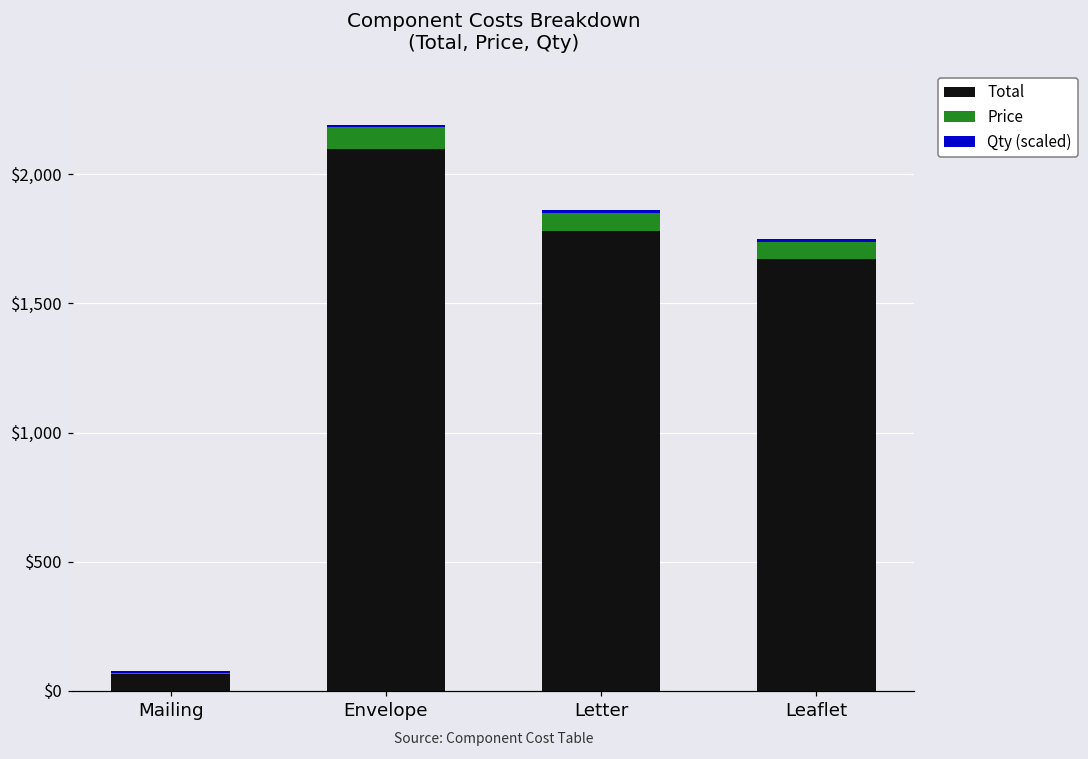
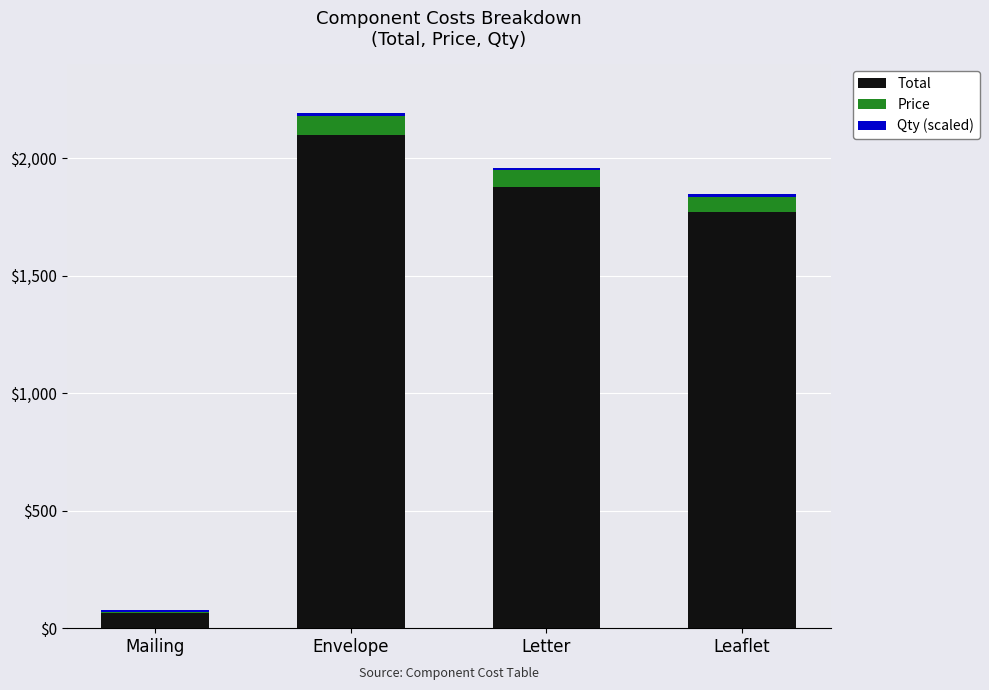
  {
    "Total": {
      "Mailing": "$70",
      "Envelope": "$2,100",
-     "Letter": "$1,780",
-     "Leaflet": "$1,670"
+     "Letter": "$1,880",
+     "Leaflet": "$1,770"
    },
    "Price": {
      "Envelope": "$80",
      "Letter": "$70",
      "Leaflet": "$70"
    }
  }
